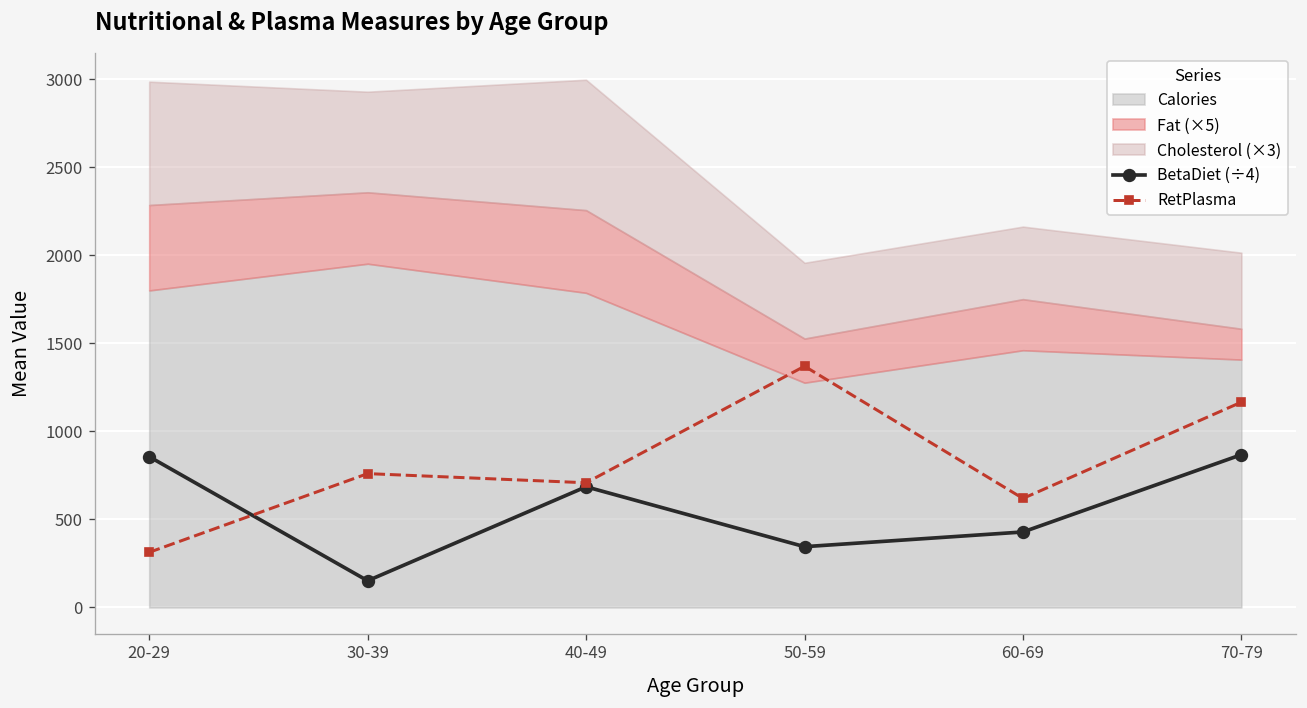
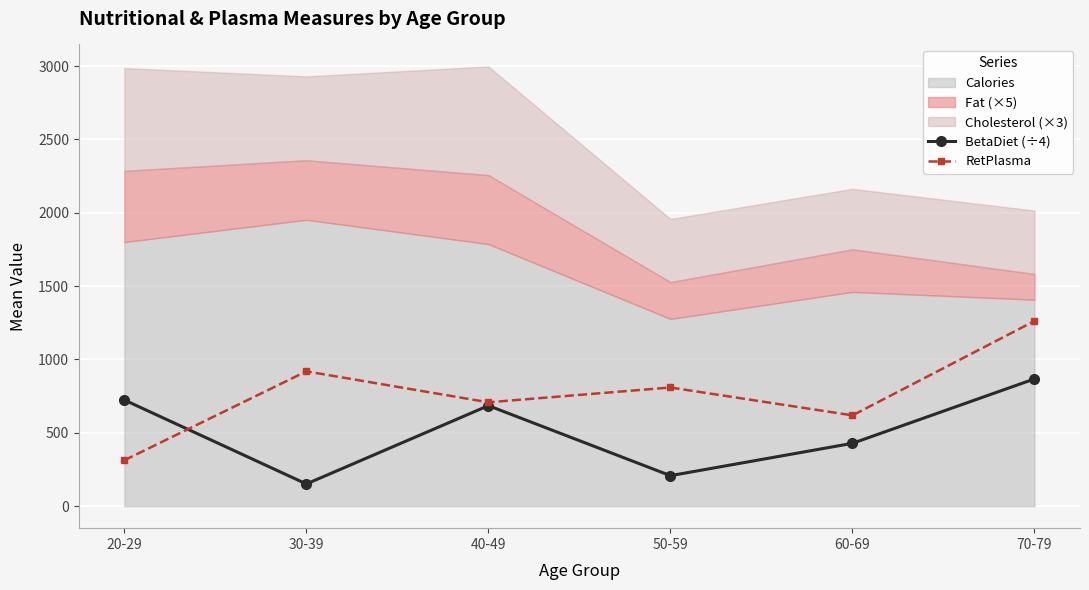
  {
    "BetaDiet (÷4)": {
-     "20-29": 860,
+     "20-29": 720,
      "30-39": 150,
      "40-49": 690,
-     "50-59": 350,
+     "50-59": 210,
      "60-69": 430,
      "70-79": 870
    },
    "RetPlasma": {
      "20-29": 310,
-     "30-39": 760,
+     "30-39": 920,
      "40-49": 710,
-     "50-59": 1370,
+     "50-59": 810,
      "60-69": 620,
-     "70-79": 1170
+     "70-79": 1260
    },
    "Fat (×5)": {
      "20-29": 490,
      "30-39": 410,
      "40-49": 470,
      "50-59": 250,
      "60-69": 290,
      "70-79": 180
    }
  }
